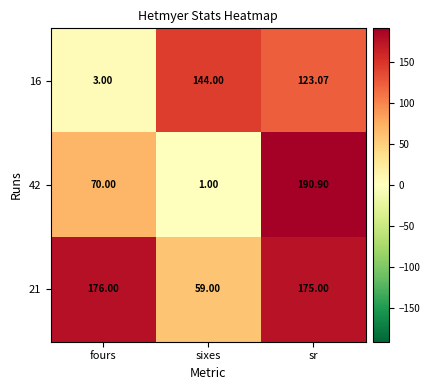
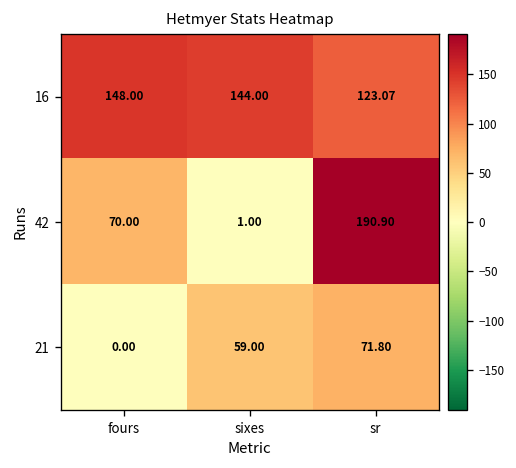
  {
    "16": {
-     "fours": 3.00,
+     "fours": 148.00,
      "sixes": 144.00,
      "sr": 123.07
    },
    "42": {
      "fours": 70.00,
      "sixes": 1.00,
      "sr": 190.90
    },
    "21": {
-     "fours": 176.00,
+     "fours": 0.00,
      "sixes": 59.00,
-     "sr": 175.00
+     "sr": 71.80
    }
  }
